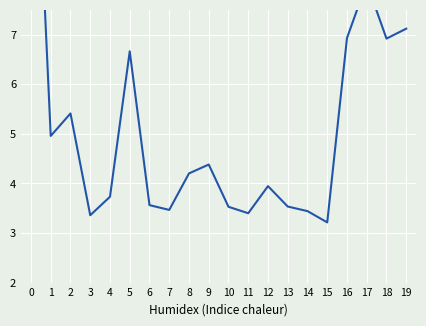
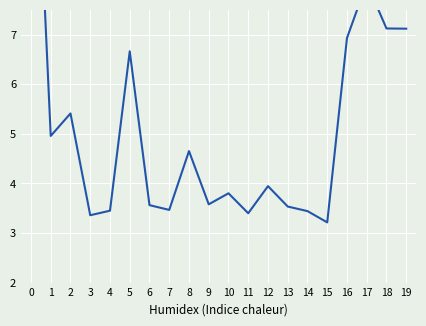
  {
    "1": 5.0,
    "2": 5.4,
    "3": 3.4,
-   "4": 3.7,
+   "4": 3.4,
    "5": 6.7,
    "6": 3.6,
    "7": 3.5,
-   "8": 4.2,
-   "9": 4.4,
-   "10": 3.5,
+   "8": 4.7,
+   "9": 3.6,
+   "10": 3.8,
    "11": 3.4,
    "12": 3.9,
    "13": 3.5,
    "14": 3.4,
    "15": 3.2,
    "16": 6.9,
-   "18": 6.9,
+   "18": 7.1,
    "19": 7.1
  }
